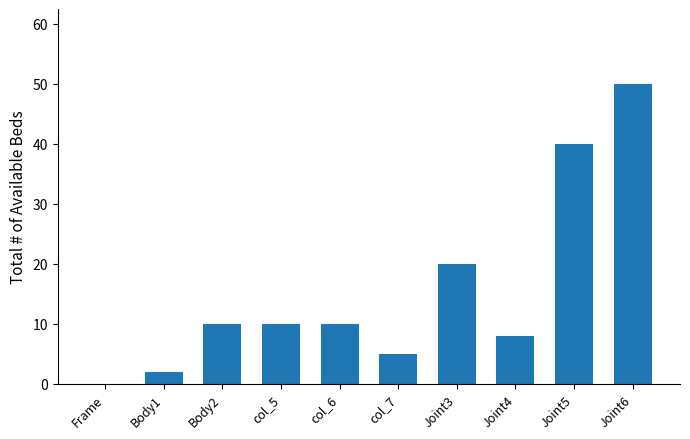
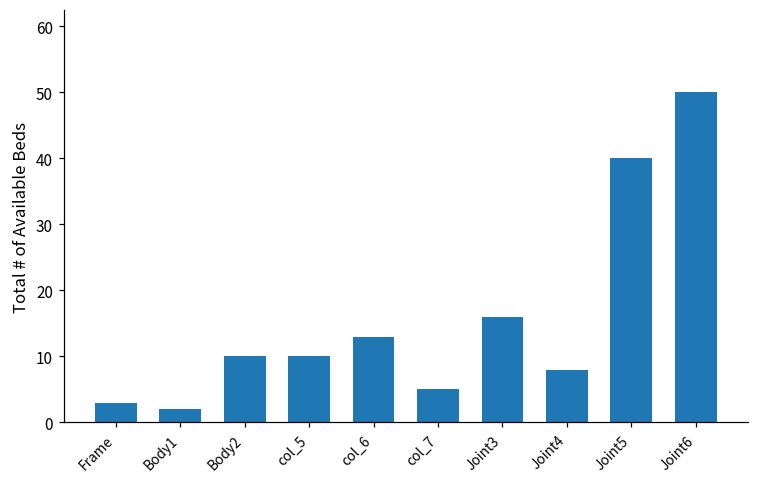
  {
-   "Frame": 0,
+   "Frame": 3,
    "Body1": 2,
    "Body2": 10,
    "col_5": 10,
-   "col_6": 10,
+   "col_6": 13,
    "col_7": 5,
-   "Joint3": 20,
+   "Joint3": 16,
    "Joint4": 8,
    "Joint5": 40,
    "Joint6": 50
  }
